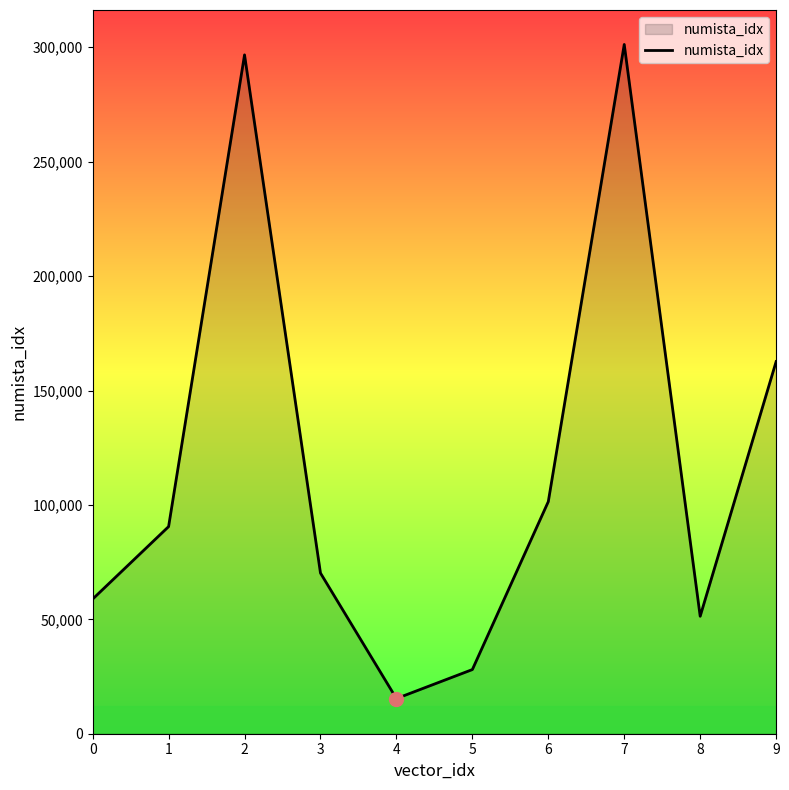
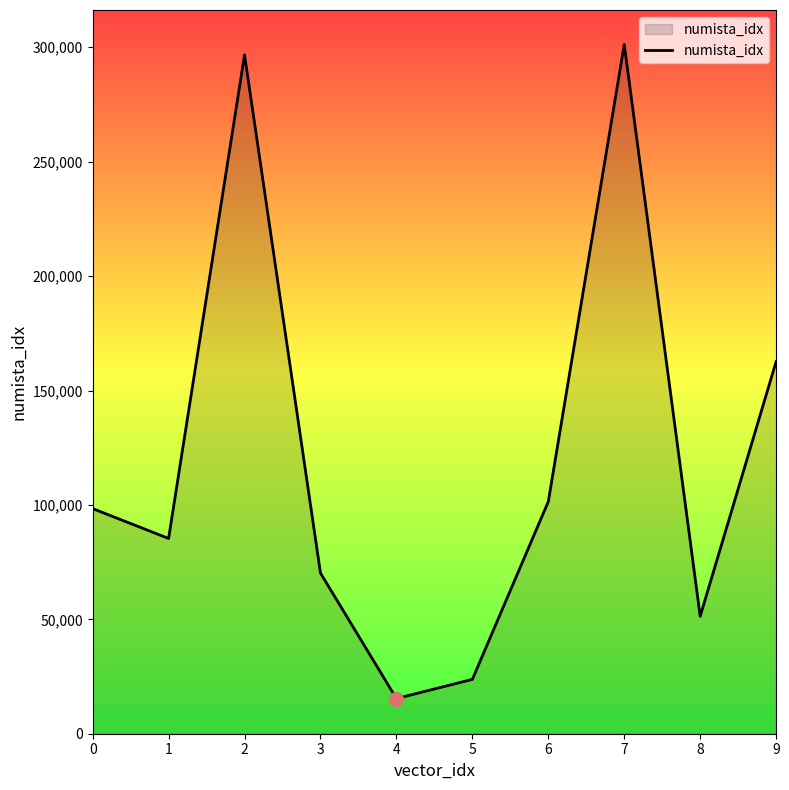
  {
    "numista_idx": {
-     "0": "59,000",
-     "1": "91,000",
+     "0": "98,000",
+     "1": "85,000",
      "2": "297,000",
      "3": "70,000",
-     "5": "28,000",
+     "5": "24,000",
      "6": "101,000",
      "7": "301,000",
      "8": "51,000",
      "9": "163,000"
    }
  }
